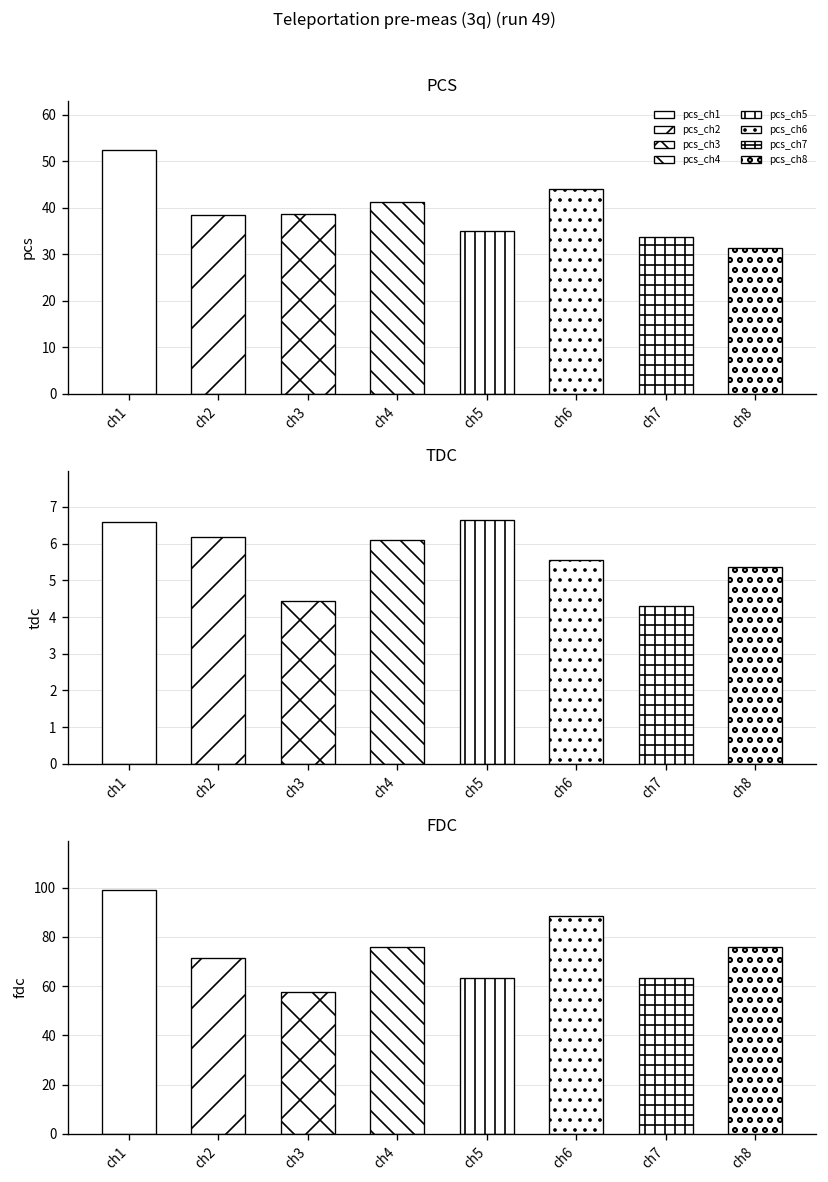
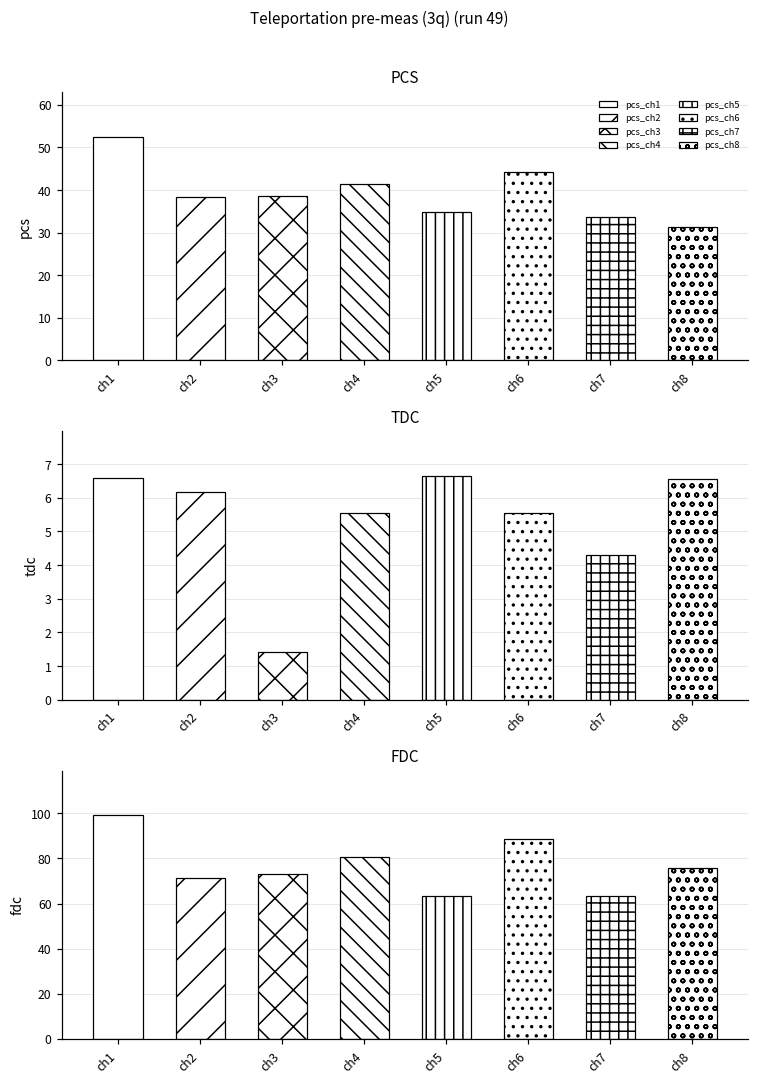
  {
    "PCS": {
      "ch1": 53,
      "ch2": 38,
      "ch3": 39,
      "ch4": 41,
      "ch5": 35,
      "ch6": 44,
      "ch7": 34,
      "ch8": 31
    },
    "TDC": {
      "ch1": 6.6,
      "ch2": 6.2,
-     "ch3": 4.4,
-     "ch4": 6.1,
+     "ch3": 1.4,
+     "ch4": 5.5,
      "ch5": 6.6,
      "ch6": 5.5,
      "ch7": 4.3,
-     "ch8": 5.4
+     "ch8": 6.6
    },
    "FDC": {
      "ch1": 99,
      "ch2": 71,
-     "ch3": 58,
-     "ch4": 76,
+     "ch3": 73,
+     "ch4": 81,
      "ch5": 63,
      "ch6": 89,
      "ch7": 63,
      "ch8": 76
    }
  }
